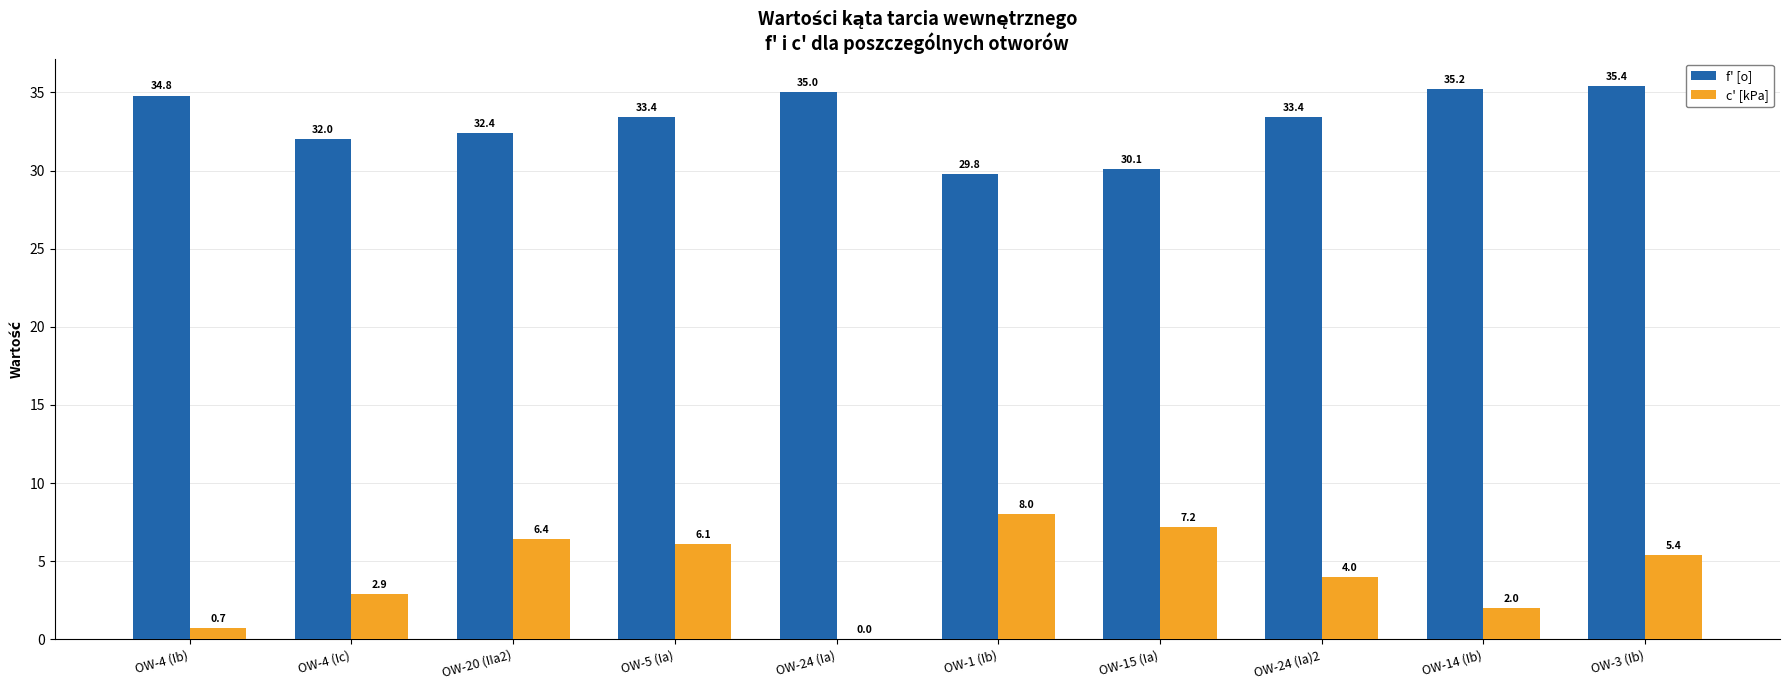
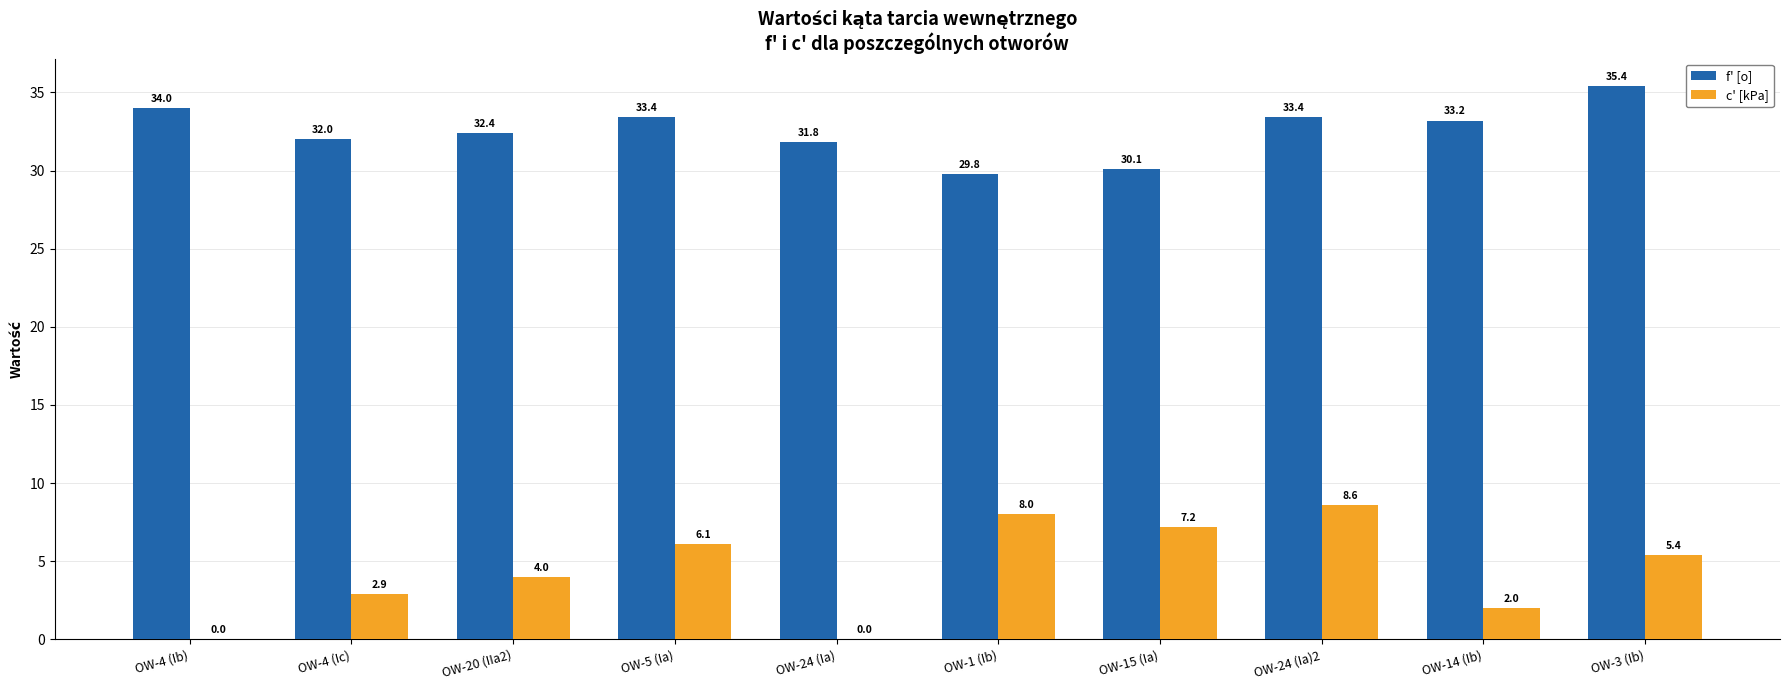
  {
    "f' [o]": {
-     "OW-4 (Ib)": 34.8,
+     "OW-4 (Ib)": 34.0,
      "OW-4 (Ic)": 32.0,
      "OW-20 (IIa2)": 32.4,
      "OW-5 (Ia)": 33.4,
-     "OW-24 (Ia)": 35.0,
+     "OW-24 (Ia)": 31.8,
      "OW-1 (Ib)": 29.8,
      "OW-15 (Ia)": 30.1,
      "OW-24 (Ia)2": 33.4,
-     "OW-14 (Ib)": 35.2,
+     "OW-14 (Ib)": 33.2,
      "OW-3 (Ib)": 35.4
    },
    "c' [kPa]": {
-     "OW-4 (Ib)": 0.7,
+     "OW-4 (Ib)": 0.0,
      "OW-4 (Ic)": 2.9,
-     "OW-20 (IIa2)": 6.4,
+     "OW-20 (IIa2)": 4.0,
      "OW-5 (Ia)": 6.1,
      "OW-24 (Ia)": 0.0,
      "OW-1 (Ib)": 8.0,
      "OW-15 (Ia)": 7.2,
-     "OW-24 (Ia)2": 4.0,
+     "OW-24 (Ia)2": 8.6,
      "OW-14 (Ib)": 2.0,
      "OW-3 (Ib)": 5.4
    }
  }
